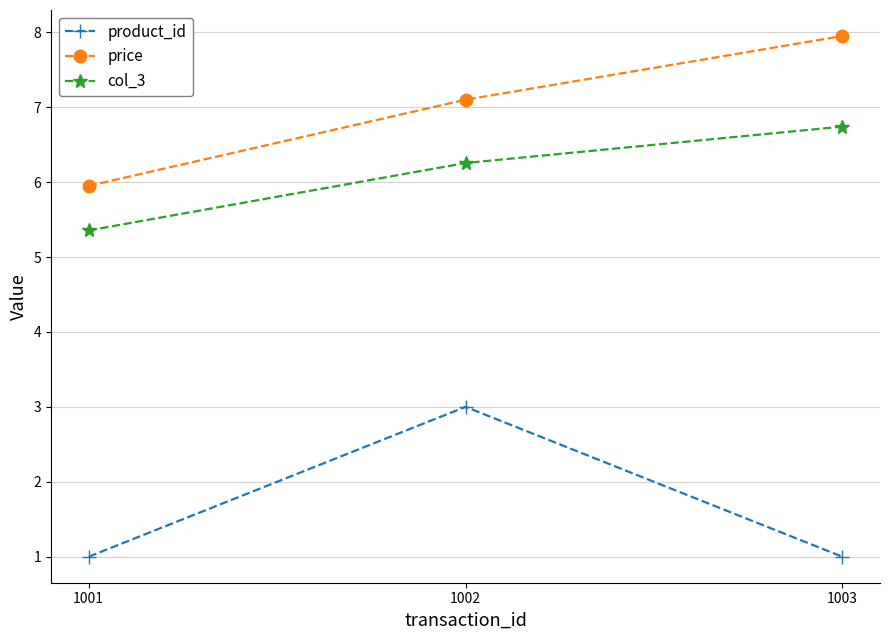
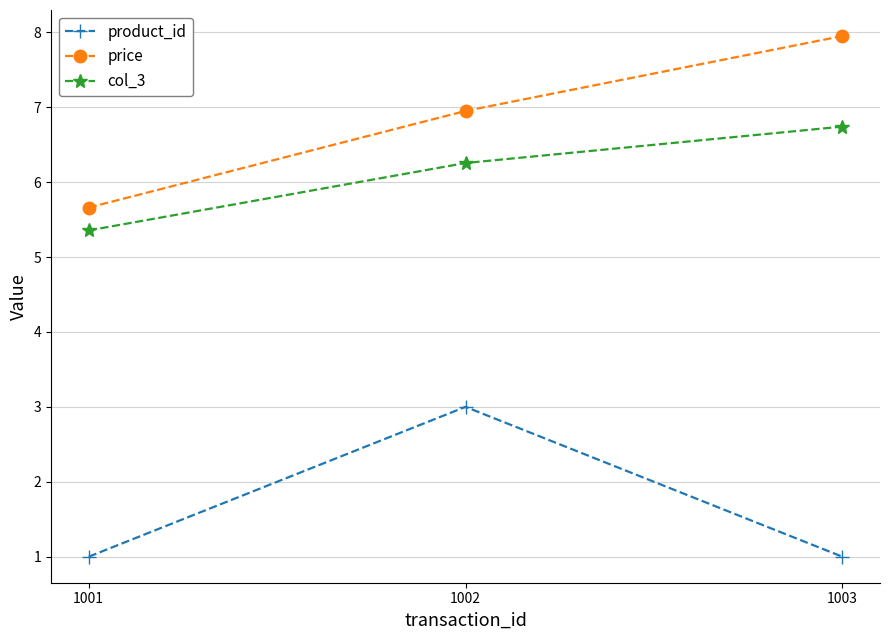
  {
    "product_id": {
      "1001": 1.0,
      "1002": 3.0,
      "1003": 1.0
    },
    "price": {
-     "1001": 6.0,
-     "1002": 7.1,
+     "1001": 5.7,
+     "1002": 7.0,
      "1003": 8.0
    },
    "col_3": {
      "1001": 5.4,
      "1002": 6.3,
      "1003": 6.7
    }
  }
